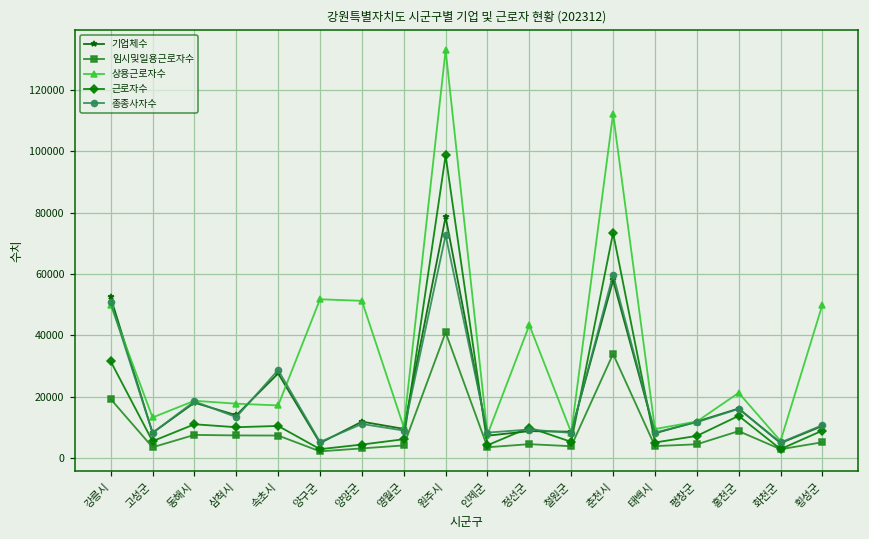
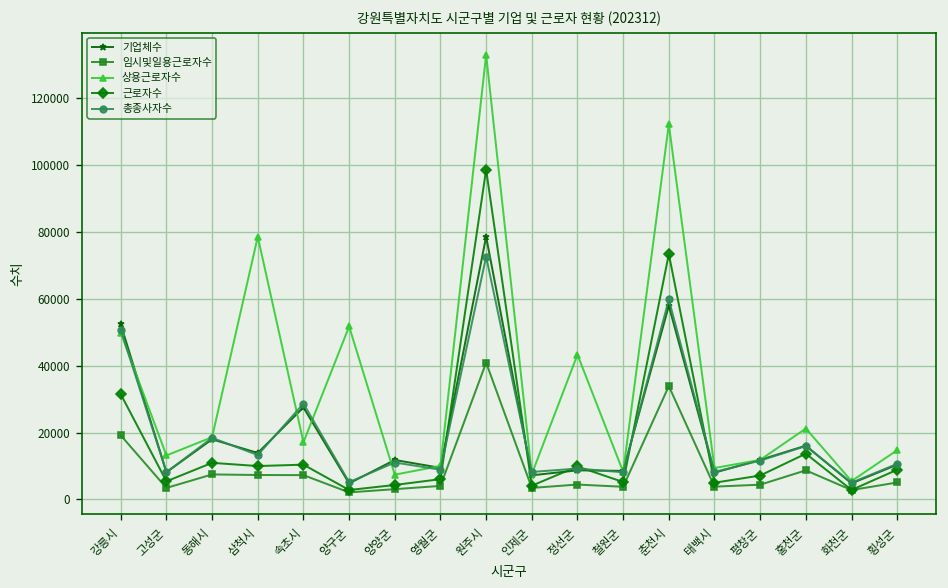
  {
    "상용근로자수": {
      "강릉시": 50000,
      "고성군": 13000,
-     "삼척시": 18000,
+     "삼척시": 79000,
      "속초시": 17000,
      "양구군": 52000,
-     "양양군": 51000,
+     "양양군": 7000,
      "원주시": 133000,
      "정선군": 43000,
      "춘천시": 112000,
      "태백시": 9000,
      "홍천군": 21000,
-     "횡성군": 50000
+     "횡성군": 15000
    }
  }
